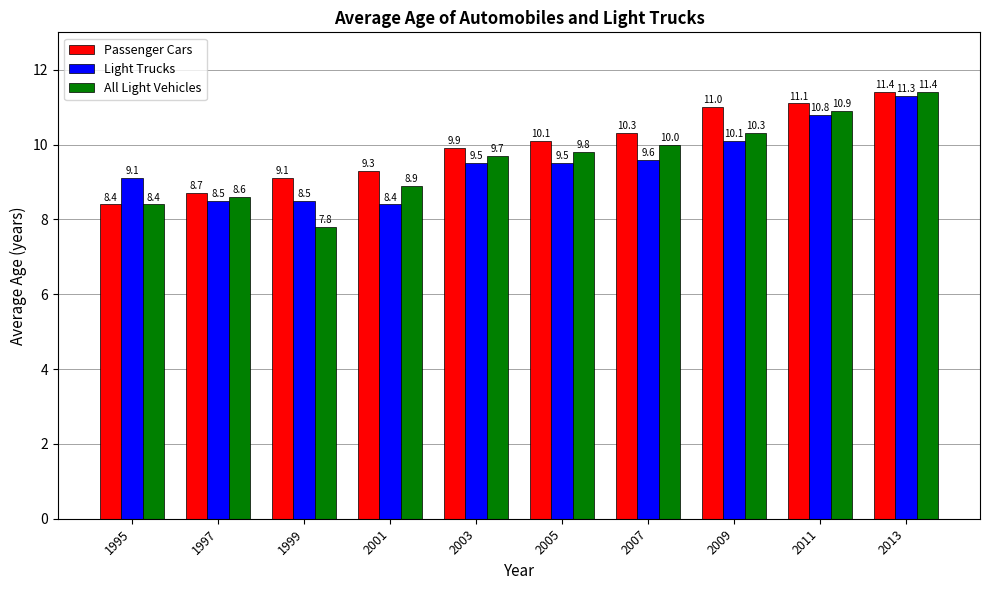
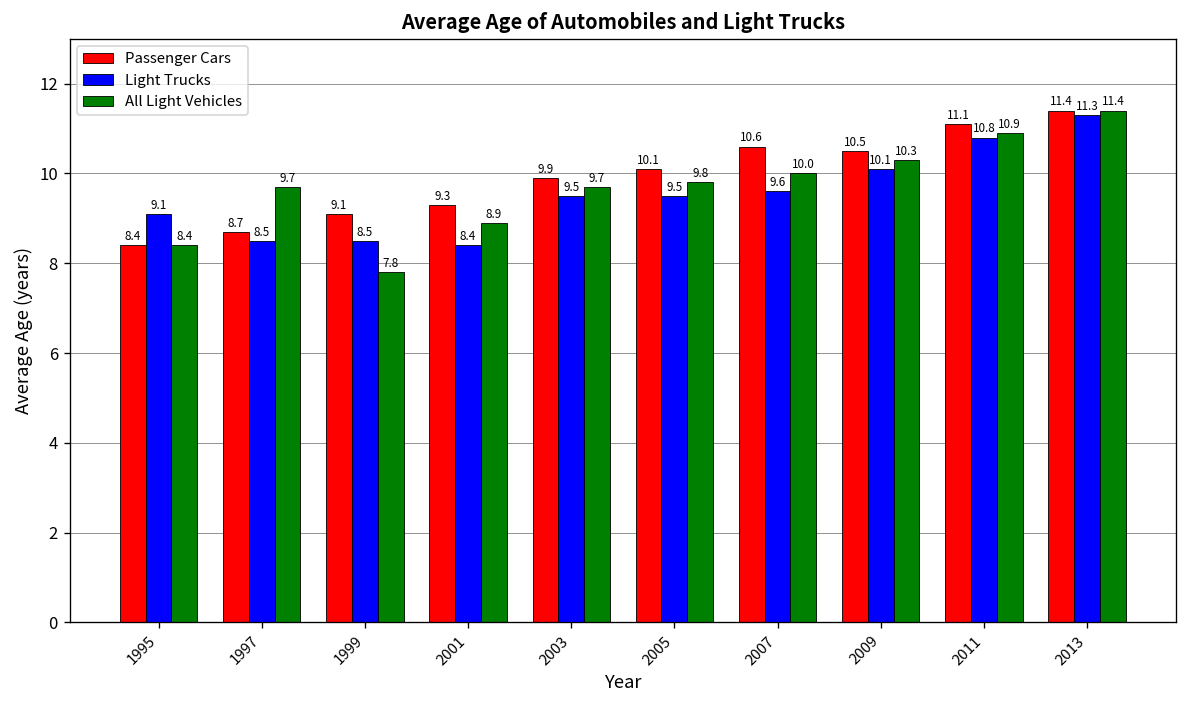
  {
    "Passenger Cars": {
      "1995": 8.4,
      "1997": 8.7,
      "1999": 9.1,
      "2001": 9.3,
      "2003": 9.9,
      "2005": 10.1,
-     "2007": 10.3,
-     "2009": 11.0,
+     "2007": 10.6,
+     "2009": 10.5,
      "2011": 11.1,
      "2013": 11.4
    },
    "Light Trucks": {
      "1995": 9.1,
      "1997": 8.5,
      "1999": 8.5,
      "2001": 8.4,
      "2003": 9.5,
      "2005": 9.5,
      "2007": 9.6,
      "2009": 10.1,
      "2011": 10.8,
      "2013": 11.3
    },
    "All Light Vehicles": {
      "1995": 8.4,
-     "1997": 8.6,
+     "1997": 9.7,
      "1999": 7.8,
      "2001": 8.9,
      "2003": 9.7,
      "2005": 9.8,
      "2007": 10.0,
      "2009": 10.3,
      "2011": 10.9,
      "2013": 11.4
    }
  }
